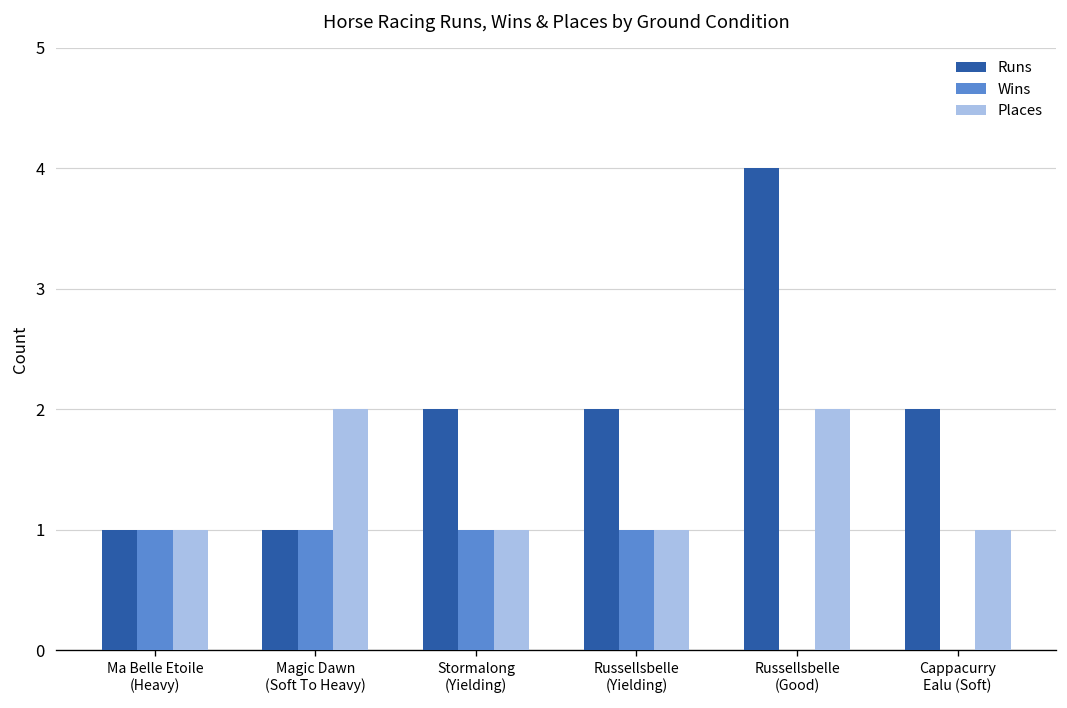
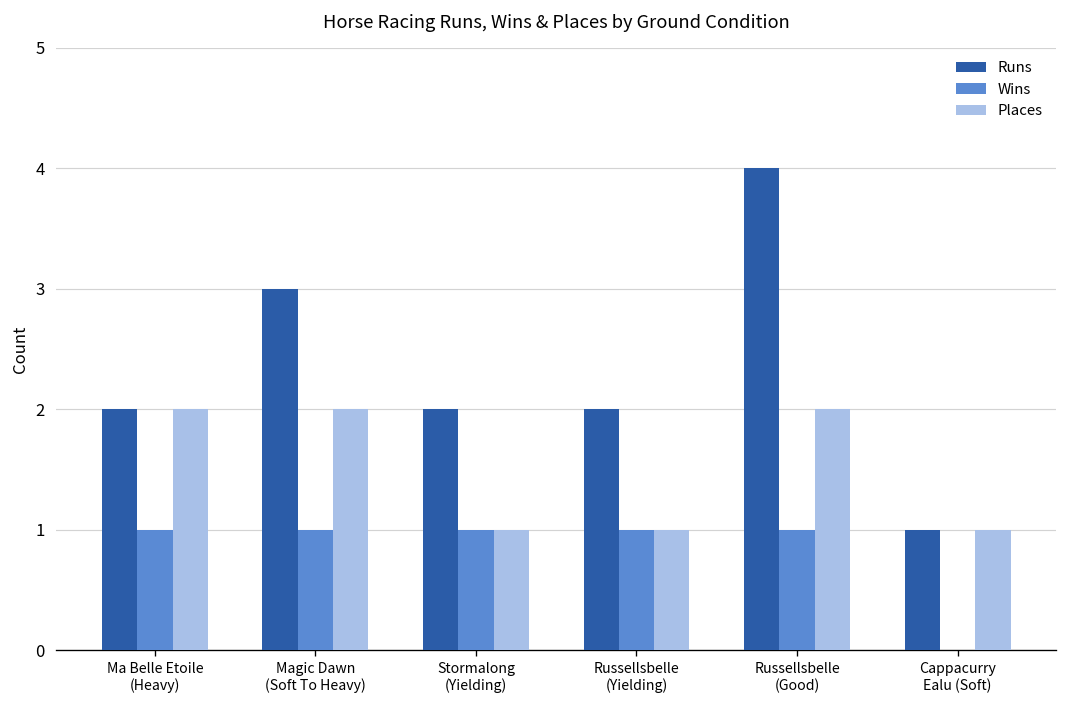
  {
    "Runs": {
-     "Ma Belle Etoile (Heavy)": 1,
-     "Magic Dawn (Soft To Heavy)": 1,
+     "Ma Belle Etoile (Heavy)": 2,
+     "Magic Dawn (Soft To Heavy)": 3,
      "Stormalong (Yielding)": 2,
      "Russellsbelle (Yielding)": 2,
      "Russellsbelle (Good)": 4,
-     "Cappacurry Ealu (Soft)": 2
+     "Cappacurry Ealu (Soft)": 1
    },
    "Wins": {
      "Ma Belle Etoile (Heavy)": 1,
      "Magic Dawn (Soft To Heavy)": 1,
      "Stormalong (Yielding)": 1,
      "Russellsbelle (Yielding)": 1,
-     "Russellsbelle (Good)": 0,
+     "Russellsbelle (Good)": 1,
      "Cappacurry Ealu (Soft)": 0
    },
    "Places": {
-     "Ma Belle Etoile (Heavy)": 1,
+     "Ma Belle Etoile (Heavy)": 2,
      "Magic Dawn (Soft To Heavy)": 2,
      "Stormalong (Yielding)": 1,
      "Russellsbelle (Yielding)": 1,
      "Russellsbelle (Good)": 2,
      "Cappacurry Ealu (Soft)": 1
    }
  }
